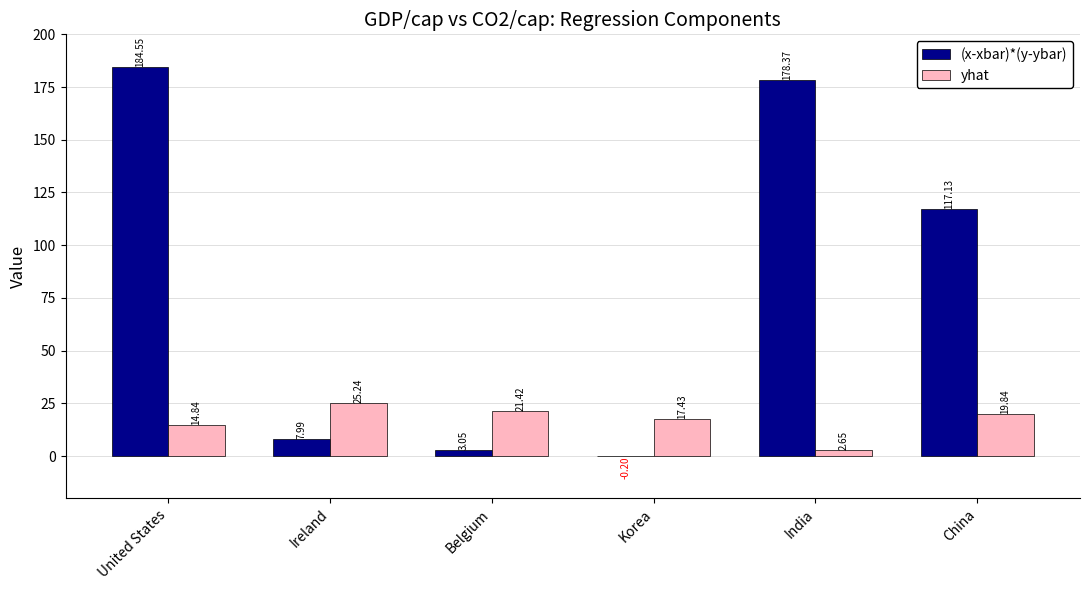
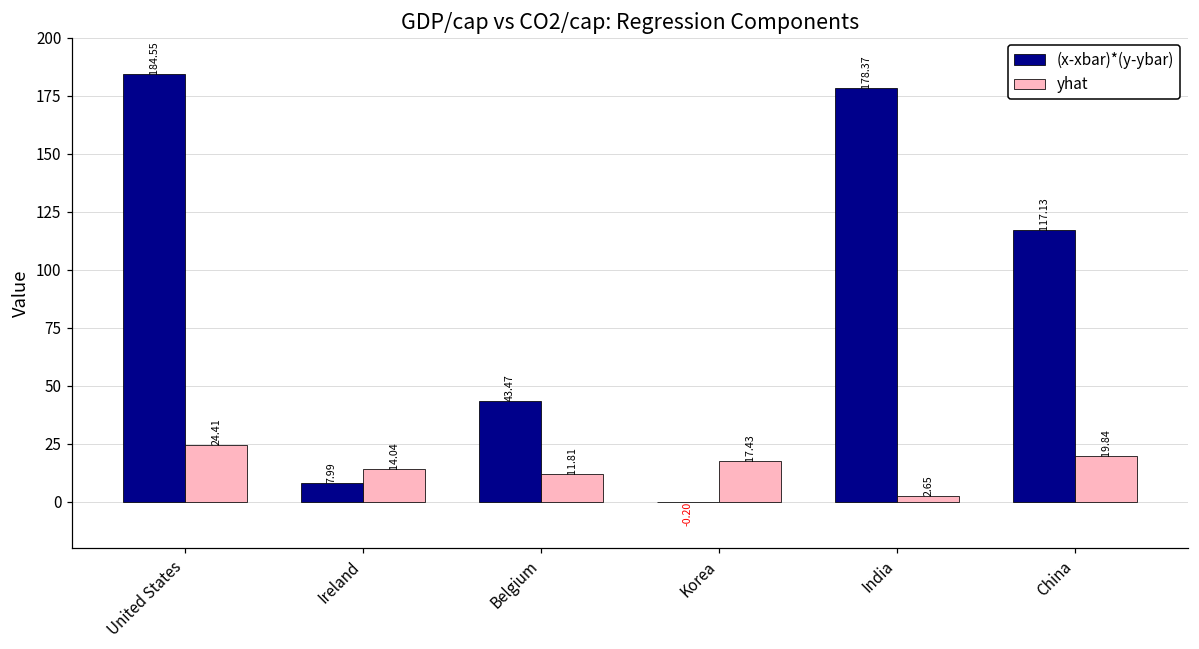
  {
    "(x-xbar)*(y-ybar)": {
      "United States": 184.55,
      "Ireland": 7.99,
-     "Belgium": 3.05,
+     "Belgium": 43.47,
      "Korea": -0.20,
      "India": 178.37,
      "China": 117.13
    },
    "yhat": {
-     "United States": 14.84,
-     "Ireland": 25.24,
-     "Belgium": 21.42,
+     "United States": 24.41,
+     "Ireland": 14.04,
+     "Belgium": 11.81,
      "Korea": 17.43,
      "India": 2.65,
      "China": 19.84
    }
  }
